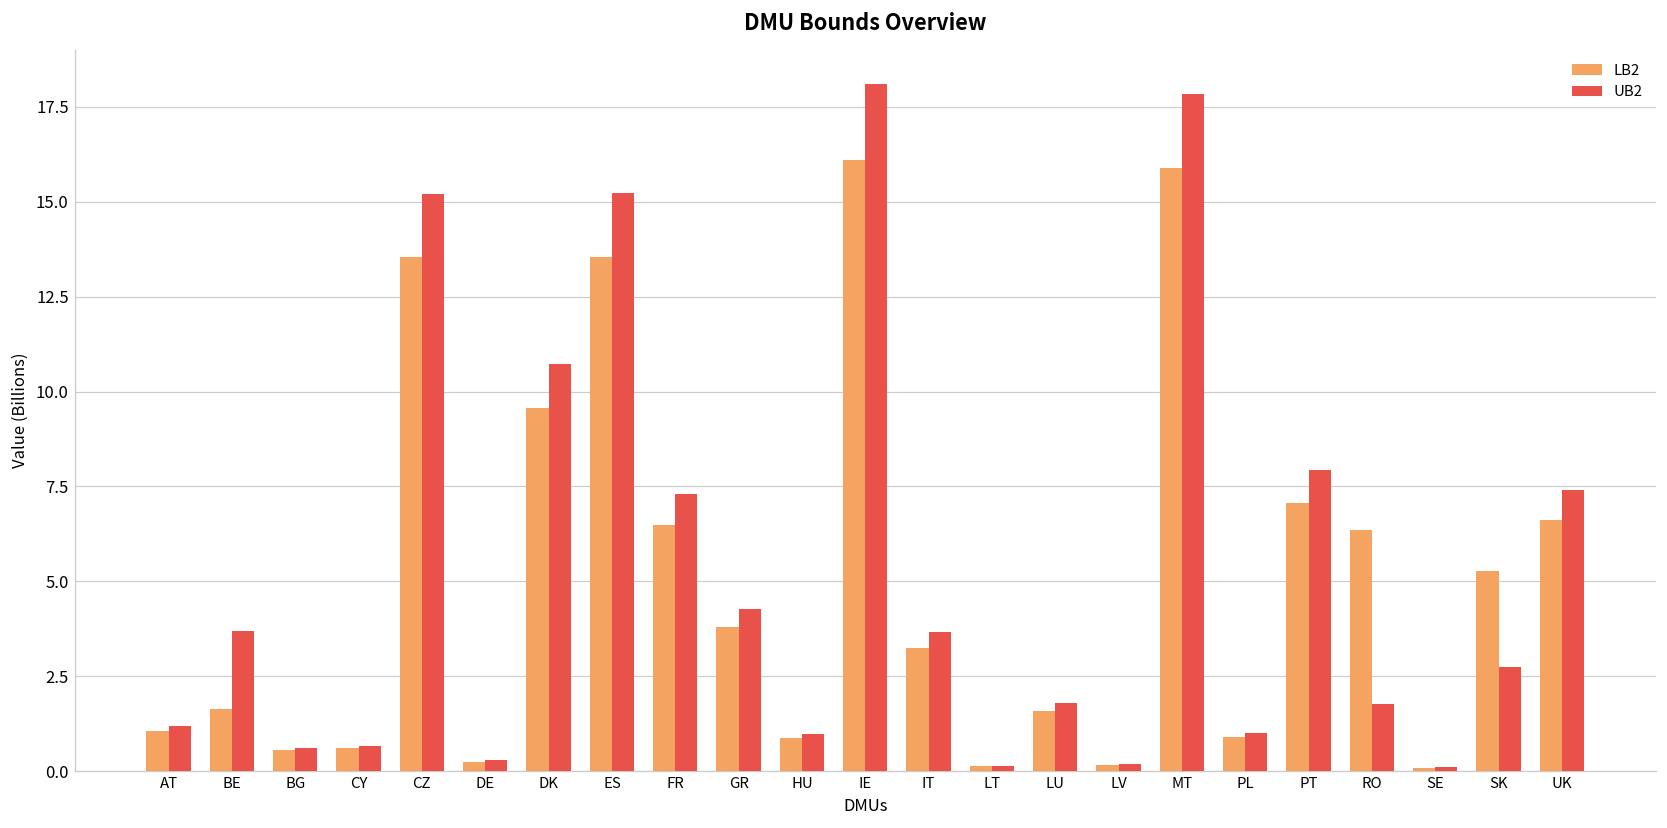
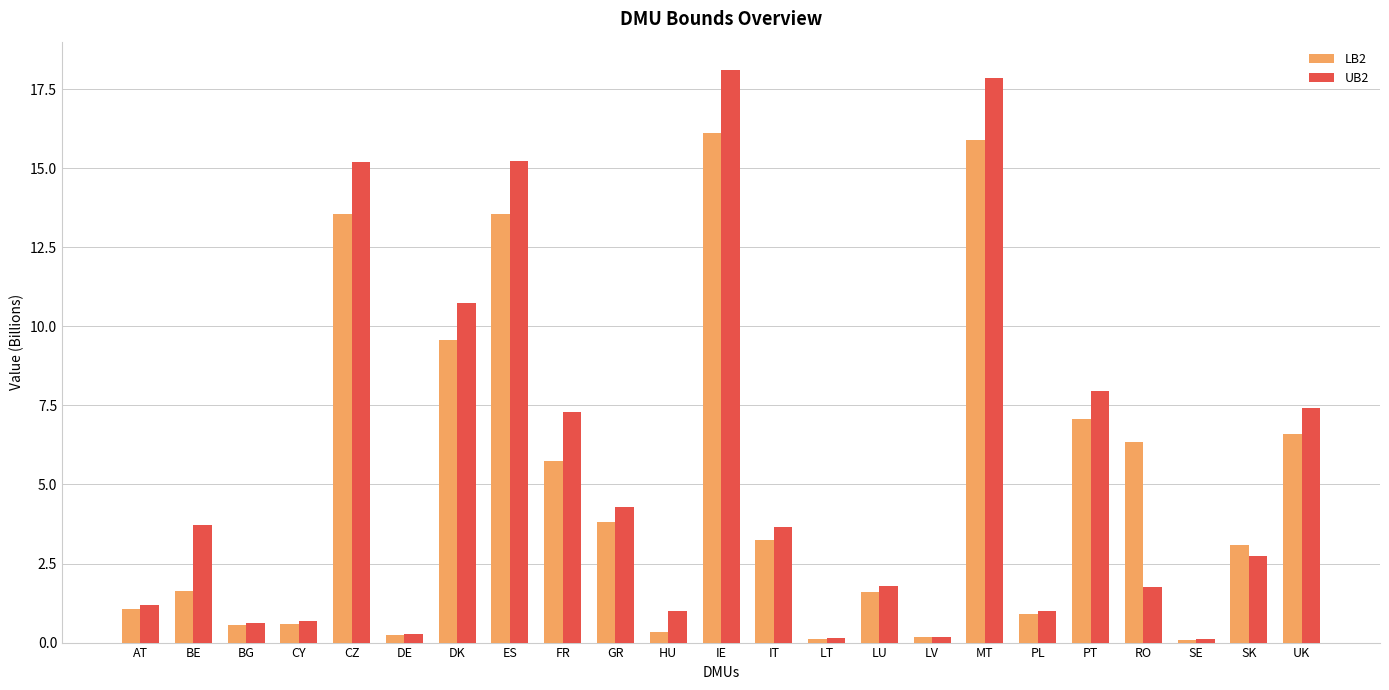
  {
    "LB2": {
      "AT": 1.1,
      "BE": 1.6,
      "BG": 0.5,
      "CY": 0.6,
      "CZ": 13.5,
      "DE": 0.2,
      "DK": 9.6,
      "ES": 13.6,
-     "FR": 6.5,
+     "FR": 5.7,
      "GR": 3.8,
-     "HU": 0.9,
+     "HU": 0.3,
      "IE": 16.1,
      "IT": 3.3,
      "LT": 0.1,
      "LU": 1.6,
      "LV": 0.2,
      "MT": 15.9,
      "PL": 0.9,
      "PT": 7.1,
      "RO": 6.3,
      "SE": 0.1,
-     "SK": 5.3,
+     "SK": 3.1,
      "UK": 6.6
    },
    "UB2": {
      "AT": 1.2,
      "BE": 3.7,
      "BG": 0.6,
      "CY": 0.7,
      "CZ": 15.2,
      "DE": 0.3,
      "DK": 10.7,
      "ES": 15.2,
      "FR": 7.3,
      "GR": 4.3,
      "HU": 1.0,
      "IE": 18.1,
      "IT": 3.7,
      "LT": 0.1,
      "LU": 1.8,
      "LV": 0.2,
      "MT": 17.8,
      "PL": 1.0,
      "PT": 7.9,
      "RO": 1.8,
      "SE": 0.1,
      "SK": 2.7,
      "UK": 7.4
    }
  }
